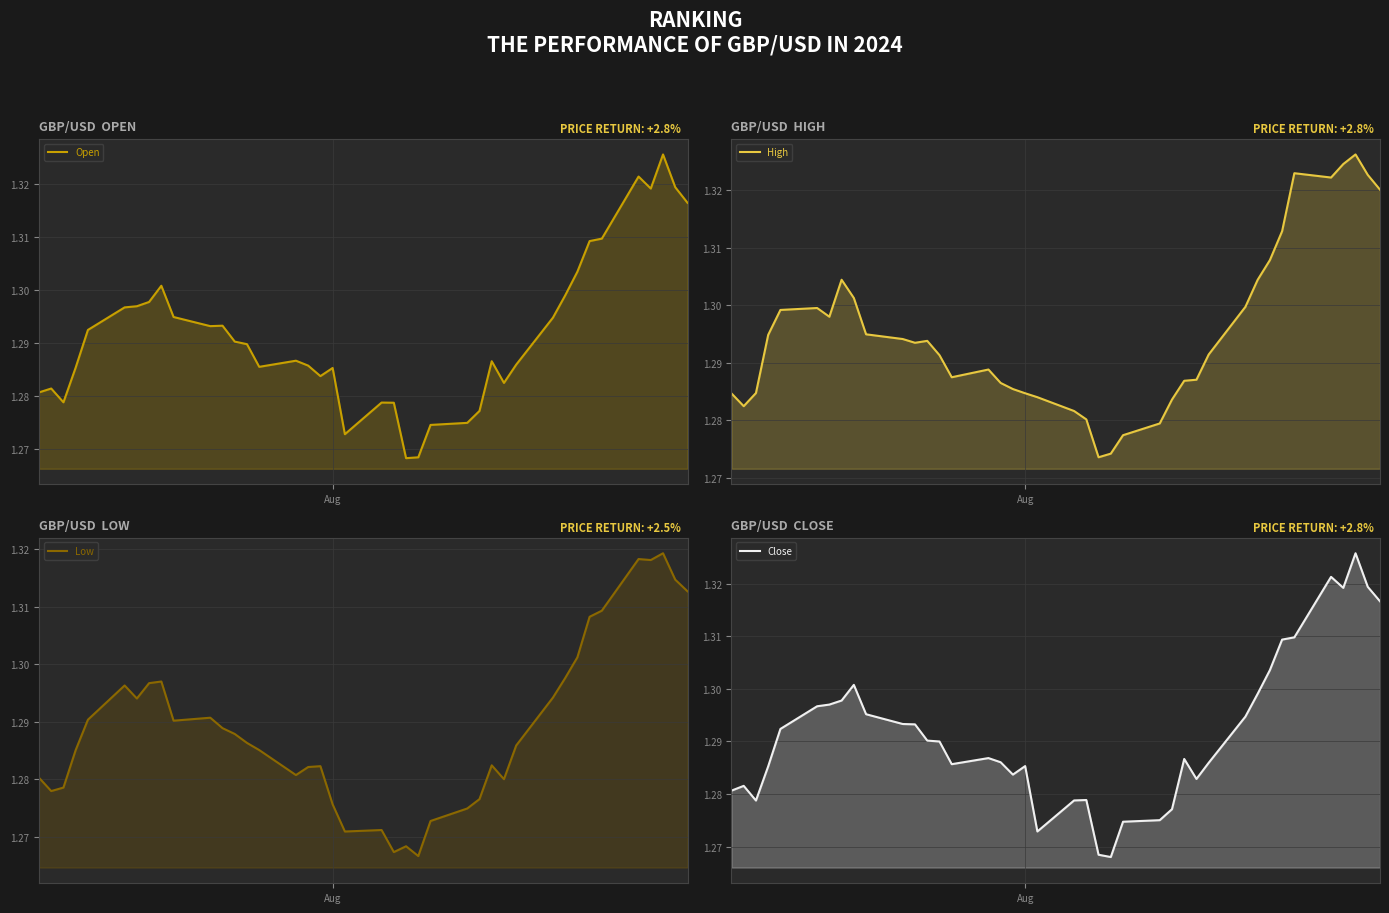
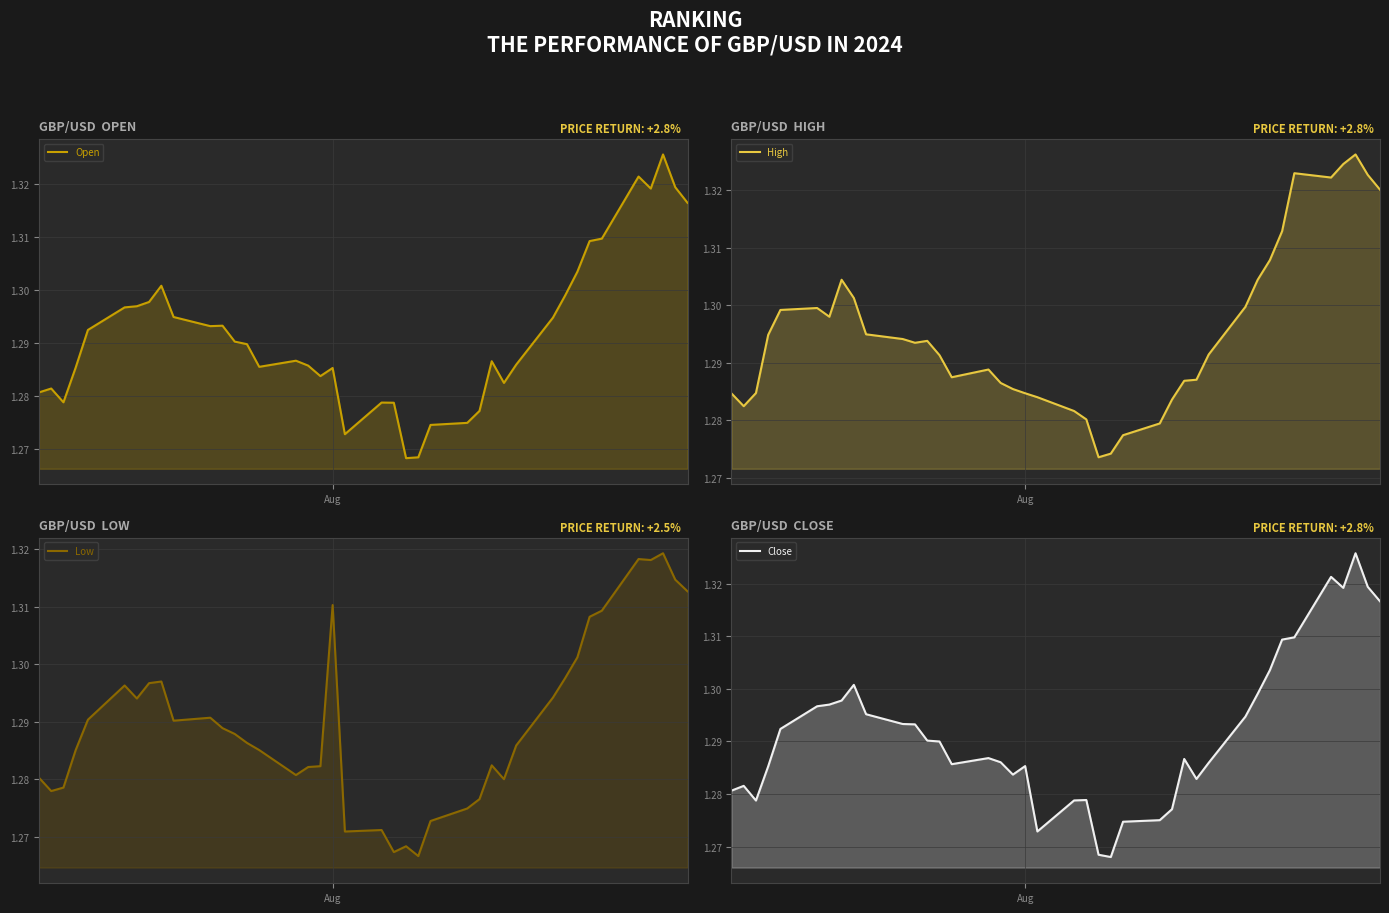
  {
    "GBP/USD OPEN": {
      "Aug": 1.285
    },
    "GBP/USD HIGH": {
      "Aug": 1.285
    },
    "GBP/USD LOW": {
-     "Aug": 1.276
+     "Aug": 1.310
    },
    "GBP/USD CLOSE": {
      "Aug": 1.285
    }
  }
